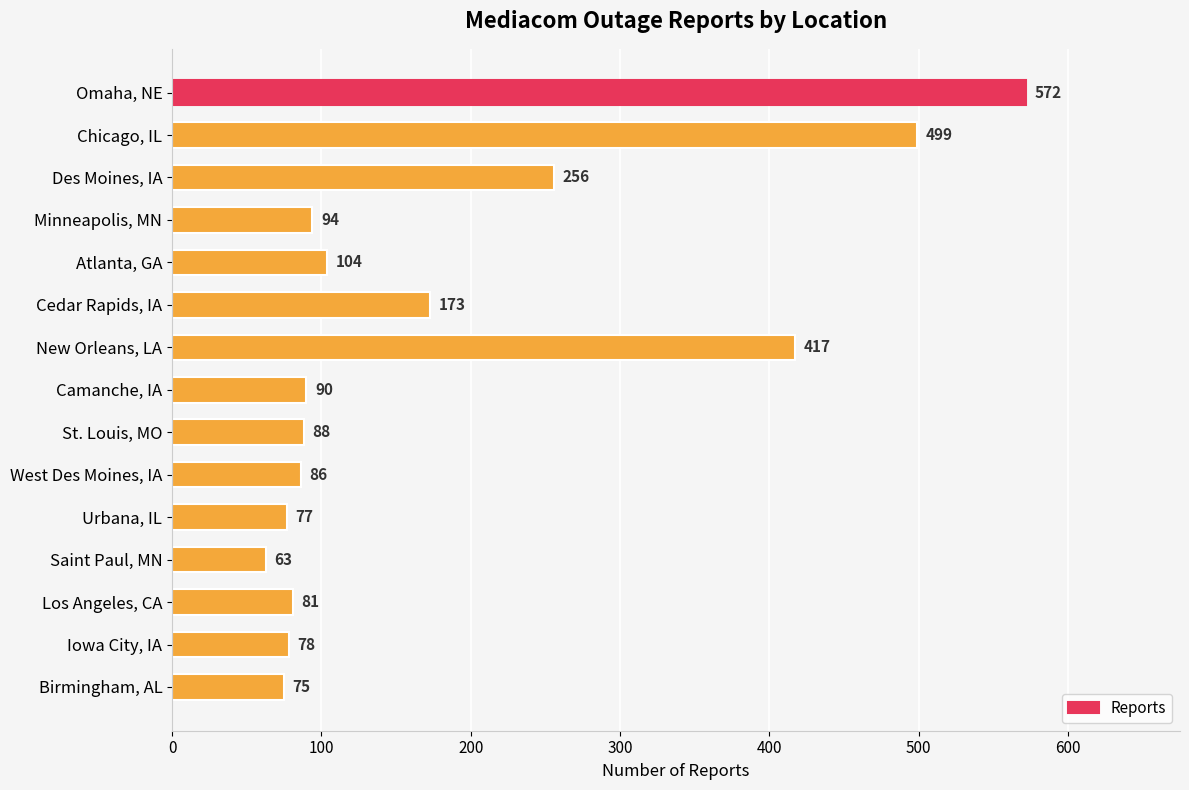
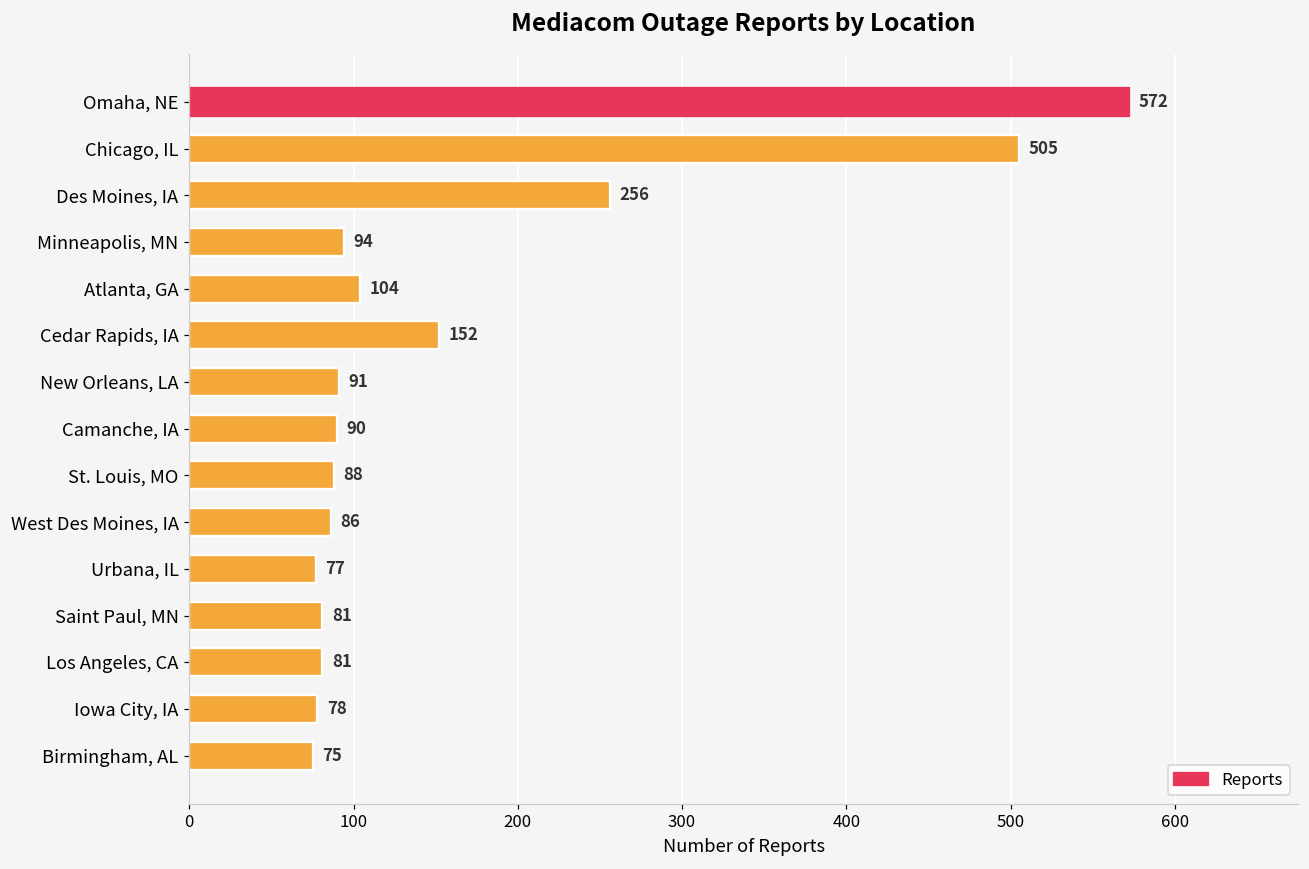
  {
    "Omaha, NE": 572,
-   "Chicago, IL": 499,
+   "Chicago, IL": 505,
    "Des Moines, IA": 256,
    "Minneapolis, MN": 94,
    "Atlanta, GA": 104,
-   "Cedar Rapids, IA": 173,
-   "New Orleans, LA": 417,
+   "Cedar Rapids, IA": 152,
+   "New Orleans, LA": 91,
    "Camanche, IA": 90,
    "St. Louis, MO": 88,
    "West Des Moines, IA": 86,
    "Urbana, IL": 77,
-   "Saint Paul, MN": 63,
+   "Saint Paul, MN": 81,
    "Los Angeles, CA": 81,
    "Iowa City, IA": 78,
    "Birmingham, AL": 75
  }
